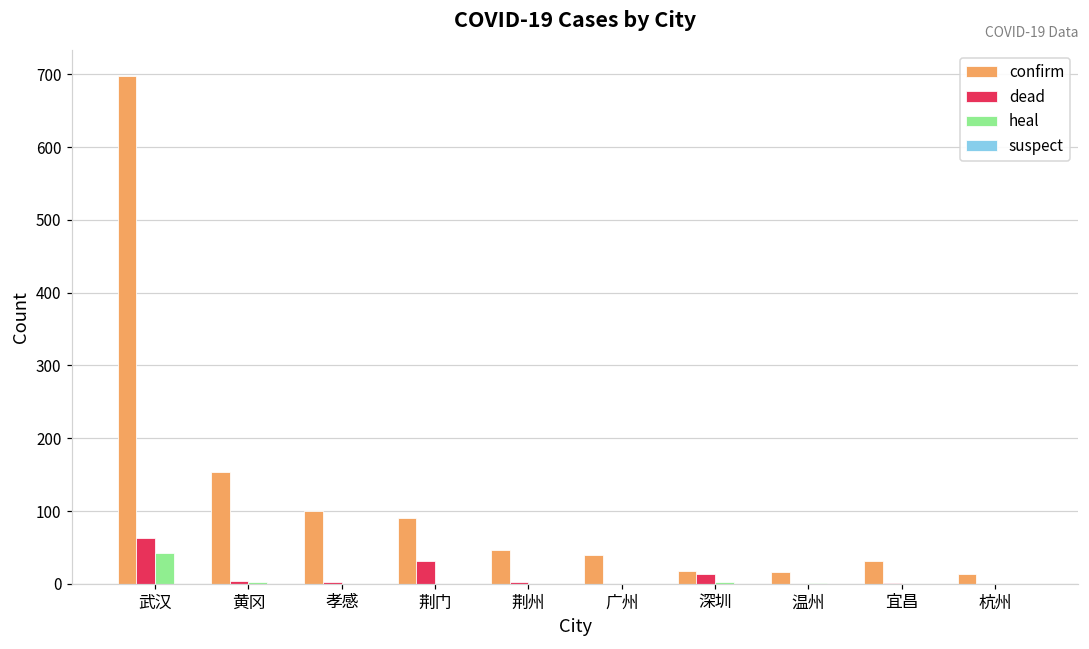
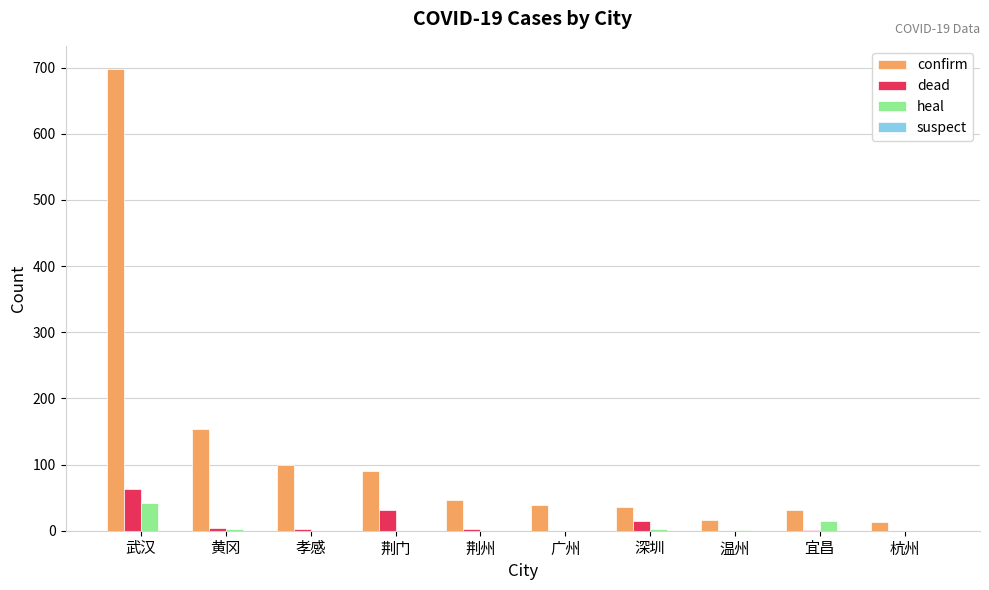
  {
    "confirm": {
      "武汉": 700,
      "黄冈": 150,
      "孝感": 100,
      "荆门": 90,
      "荆州": 50,
      "广州": 40,
-     "深圳": 20,
+     "深圳": 40,
      "温州": 20,
      "宜昌": 30,
      "杭州": 10
    },
    "dead": {
      "武汉": 60,
      "黄冈": 0,
      "荆门": 30,
      "广州": 0,
      "深圳": 10,
      "温州": 0,
      "杭州": 0
    },
    "heal": {
      "武汉": 40,
      "孝感": 0,
      "荆门": 0,
      "荆州": 0,
      "广州": 0,
-     "宜昌": 0,
+     "宜昌": 20,
      "杭州": 0
    },
    "suspect": {
      "武汉": 0,
      "黄冈": 0,
      "孝感": 0,
      "荆门": 0,
      "荆州": 0,
      "广州": 0,
      "深圳": 0,
      "温州": 0,
      "宜昌": 0,
      "杭州": 0
    }
  }
